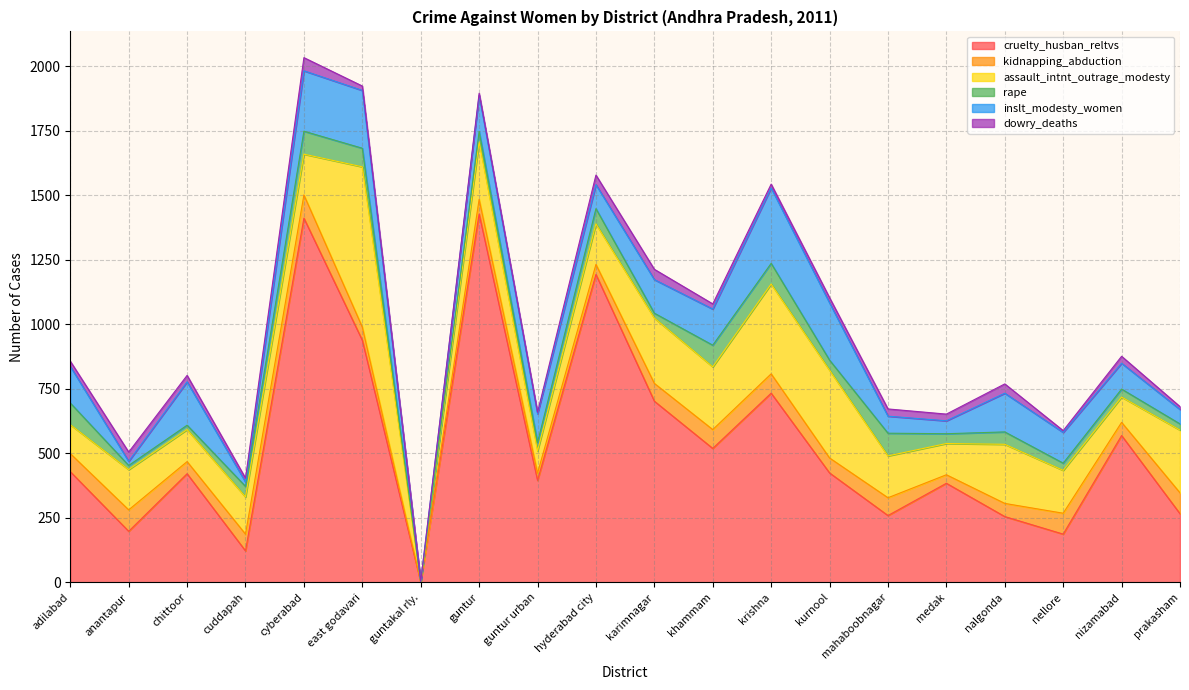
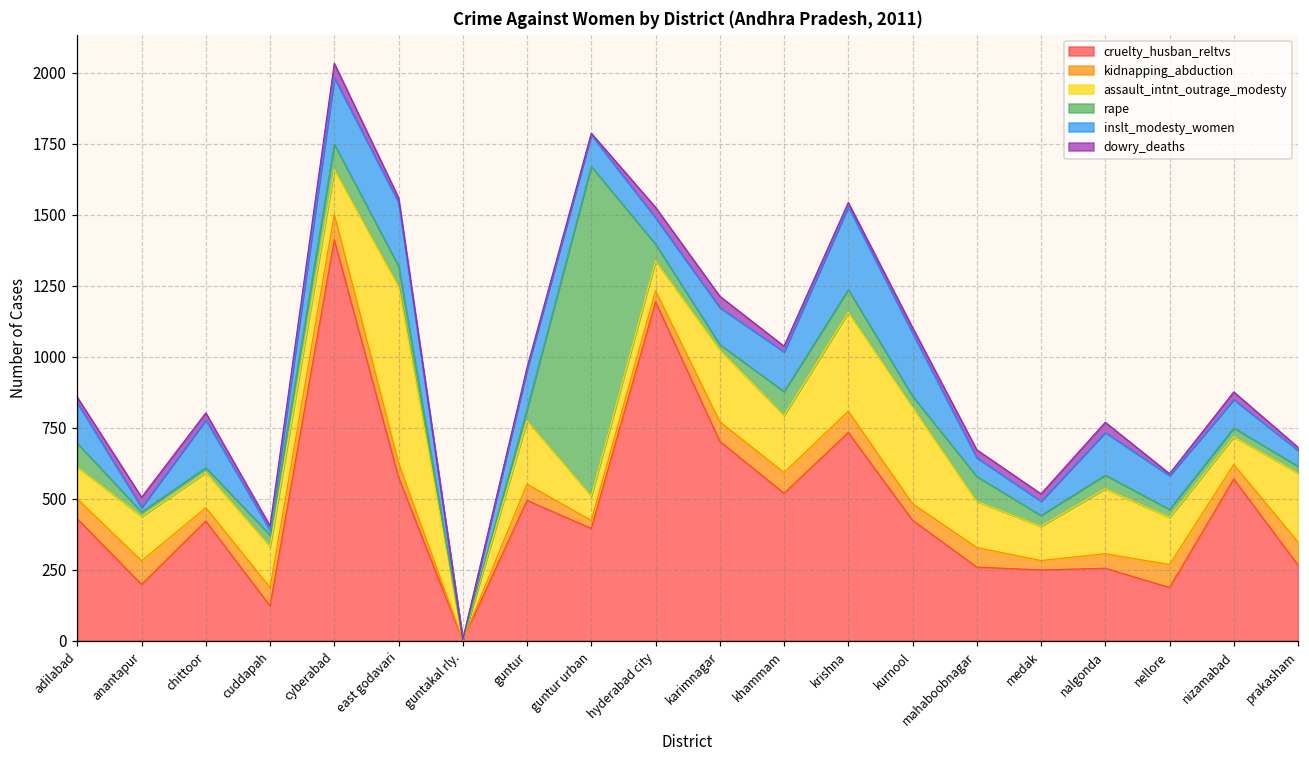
  {
    "cruelty_husban_reltvs": {
      "adilabad": 430,
      "anantapur": 200,
      "chittoor": 420,
      "cuddapah": 120,
      "cyberabad": 1410,
-     "east godavari": 940,
-     "guntur": 1430,
+     "east godavari": 580,
+     "guntur": 490,
      "guntur urban": 400,
      "hyderabad city": 1190,
      "karimnagar": 700,
      "khammam": 520,
      "krishna": 730,
      "kurnool": 420,
      "mahaboobnagar": 260,
-     "medak": 380,
+     "medak": 250,
      "nalgonda": 260,
      "nellore": 190,
      "nizamabad": 570,
      "prakasham": 270
    },
    "kidnapping_abduction": {
      "adilabad": 70,
      "anantapur": 80,
      "chittoor": 50,
      "cuddapah": 70,
      "cyberabad": 90,
      "east godavari": 50,
      "guntur": 60,
      "guntur urban": 30,
      "hyderabad city": 40,
      "karimnagar": 70,
      "khammam": 70,
      "krishna": 80,
      "kurnool": 60,
      "mahaboobnagar": 70,
      "medak": 30,
      "nalgonda": 50,
      "nellore": 80,
      "nizamabad": 50,
      "prakasham": 80
    },
    "assault_intnt_outrage_modesty": {
      "adilabad": 110,
      "anantapur": 160,
      "chittoor": 120,
      "cuddapah": 140,
      "cyberabad": 160,
      "east godavari": 620,
      "guntur": 220,
      "guntur urban": 90,
-     "hyderabad city": 160,
+     "hyderabad city": 110,
      "karimnagar": 250,
-     "khammam": 240,
+     "khammam": 200,
      "krishna": 350,
      "kurnool": 340,
      "mahaboobnagar": 160,
      "medak": 120,
      "nalgonda": 230,
      "nellore": 170,
      "nizamabad": 100,
      "prakasham": 240
    },
    "rape": {
      "adilabad": 80,
      "anantapur": 20,
      "chittoor": 20,
      "cuddapah": 40,
      "cyberabad": 90,
      "east godavari": 70,
      "guntur": 40,
-     "guntur urban": 30,
+     "guntur urban": 1160,
      "hyderabad city": 60,
      "karimnagar": 20,
      "khammam": 80,
      "krishna": 80,
      "kurnool": 40,
      "mahaboobnagar": 90,
      "medak": 40,
      "nalgonda": 50,
      "nellore": 30,
      "nizamabad": 30,
      "prakasham": 20
    },
    "inslt_modesty_women": {
      "adilabad": 140,
      "anantapur": 20,
      "chittoor": 170,
      "cuddapah": 20,
      "cyberabad": 230,
      "east godavari": 220,
      "hyderabad city": 90,
      "karimnagar": 130,
      "khammam": 140,
      "krishna": 290,
      "kurnool": 220,
      "mahaboobnagar": 70,
      "medak": 50,
      "nalgonda": 150,
      "nizamabad": 100,
      "prakasham": 60
    },
    "dowry_deaths": {
      "adilabad": 20,
      "anantapur": 40,
      "chittoor": 30,
      "cuddapah": 20,
      "cyberabad": 50,
      "east godavari": 20,
      "hyderabad city": 40,
      "karimnagar": 40,
      "khammam": 20,
      "krishna": 20,
      "kurnool": 20,
      "mahaboobnagar": 30,
      "medak": 30,
      "nalgonda": 40,
      "nizamabad": 30,
      "prakasham": 10
    }
  }
